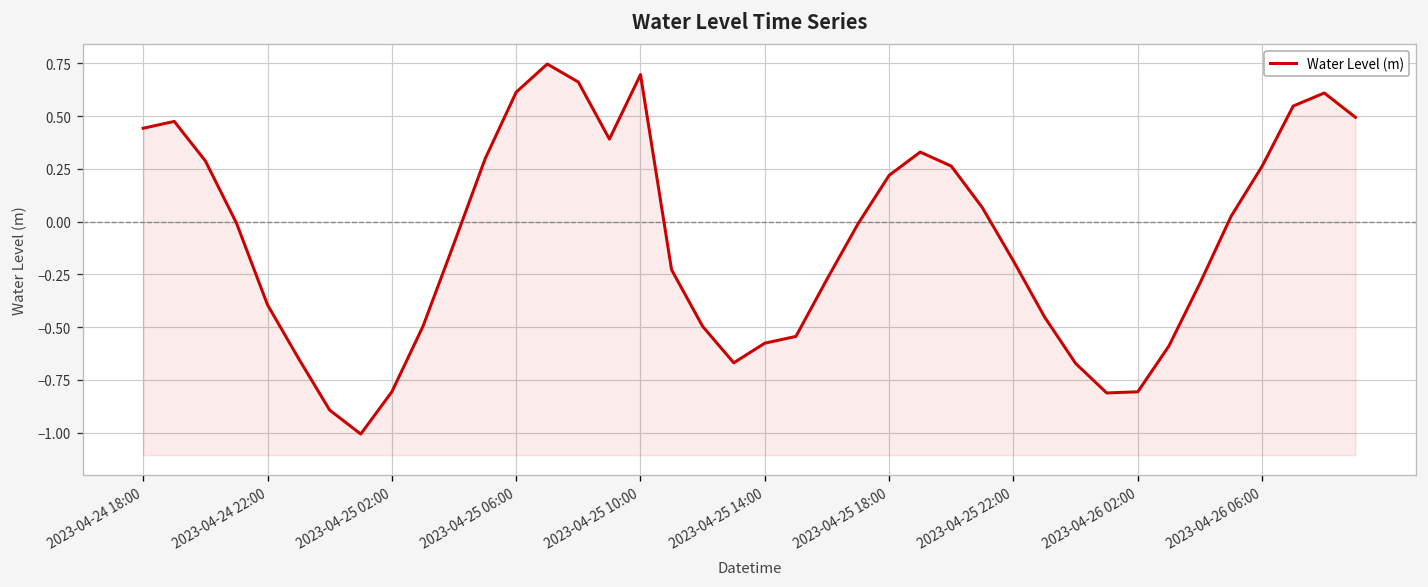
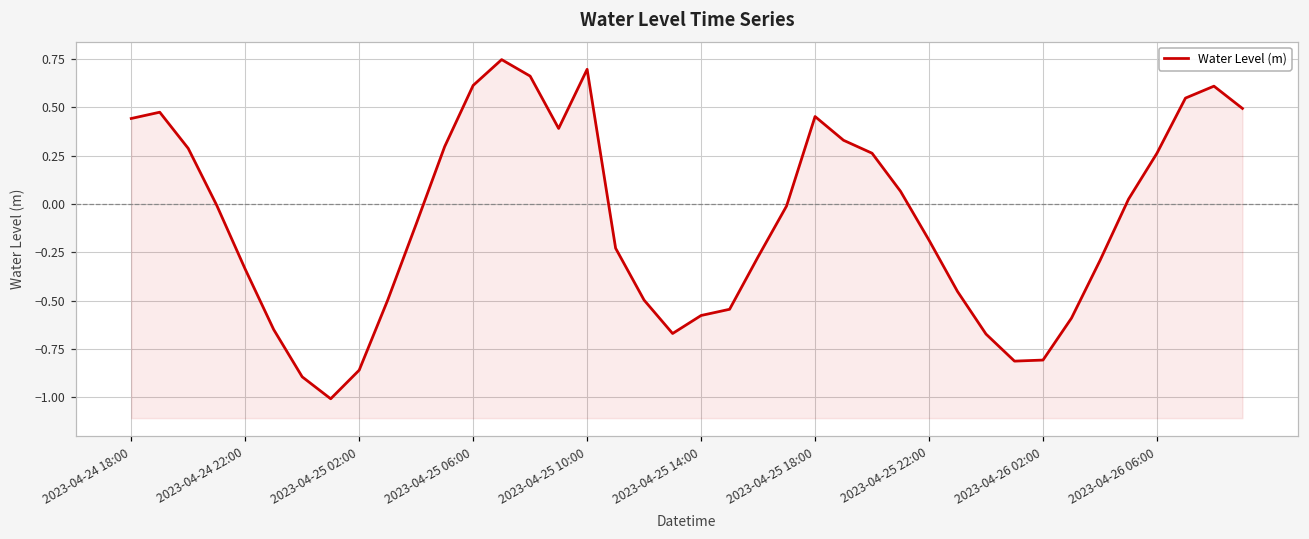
  {
    "2023-04-24 18:00": 0.44,
-   "2023-04-24 22:00": -0.39,
-   "2023-04-25 02:00": -0.81,
+   "2023-04-24 22:00": -0.34,
+   "2023-04-25 02:00": -0.86,
    "2023-04-25 06:00": 0.61,
    "2023-04-25 10:00": 0.70,
    "2023-04-25 14:00": -0.58,
-   "2023-04-25 18:00": 0.22,
+   "2023-04-25 18:00": 0.45,
    "2023-04-25 22:00": -0.19,
    "2023-04-26 02:00": -0.81,
    "2023-04-26 06:00": 0.26
  }
